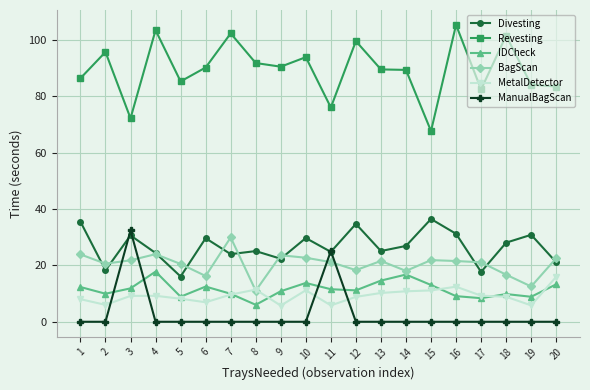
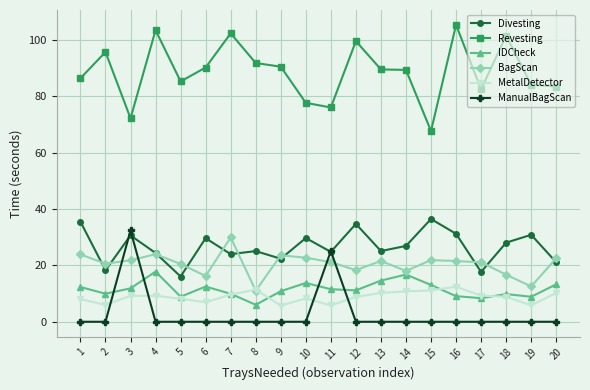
  {
    "Revesting": {
      "1": 86,
      "2": 96,
      "3": 72,
      "4": 103,
      "5": 85,
      "6": 90,
      "7": 102,
      "8": 92,
      "9": 91,
-     "10": 94,
+     "10": 78,
      "11": 76,
      "12": 100,
      "13": 90,
      "14": 89,
      "15": 68,
      "16": 105
    },
    "IDCheck": {
      "1": 12,
      "2": 10,
      "3": 12,
      "4": 18,
      "6": 12,
      "8": 6,
      "9": 11,
      "10": 14,
      "11": 12,
      "12": 11,
      "13": 15,
      "14": 17,
      "15": 13,
      "16": 9,
      "18": 10,
      "19": 9,
      "20": 13
    },
    "BagScan": {
      "1": 24,
      "2": 21,
      "3": 22,
      "5": 21,
      "6": 16,
      "7": 30,
      "9": 24,
      "10": 23,
      "11": 21,
      "12": 18,
      "13": 22,
      "14": 18,
      "15": 22,
      "16": 22,
      "17": 21,
      "18": 17,
      "19": 13,
      "20": 23
    },
    "MetalDetector": {
      "1": 8,
      "2": 6,
      "3": 9,
      "4": 9,
      "6": 7,
      "9": 6,
-     "10": 11,
+     "10": 8,
      "11": 6,
      "12": 9,
      "13": 10,
      "14": 11,
      "15": 11,
      "16": 12,
      "18": 9,
      "19": 6,
-     "20": 16
+     "20": 10
    }
  }
